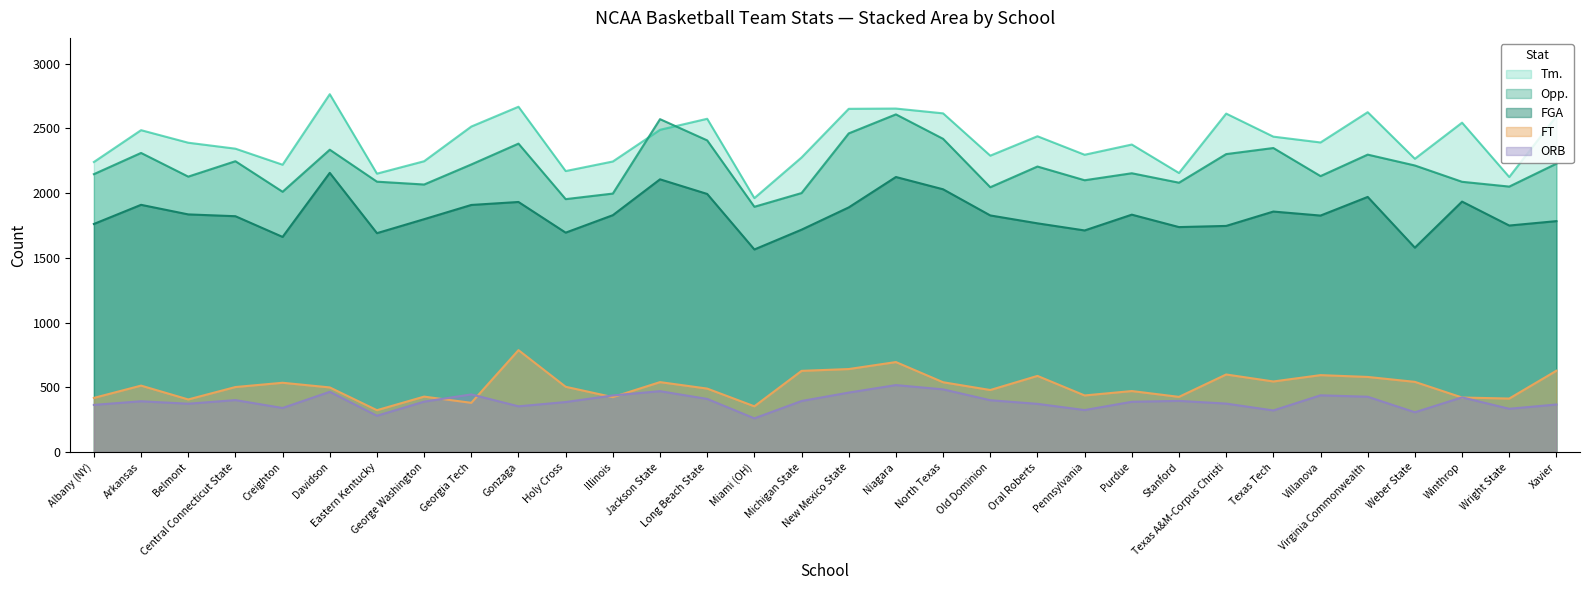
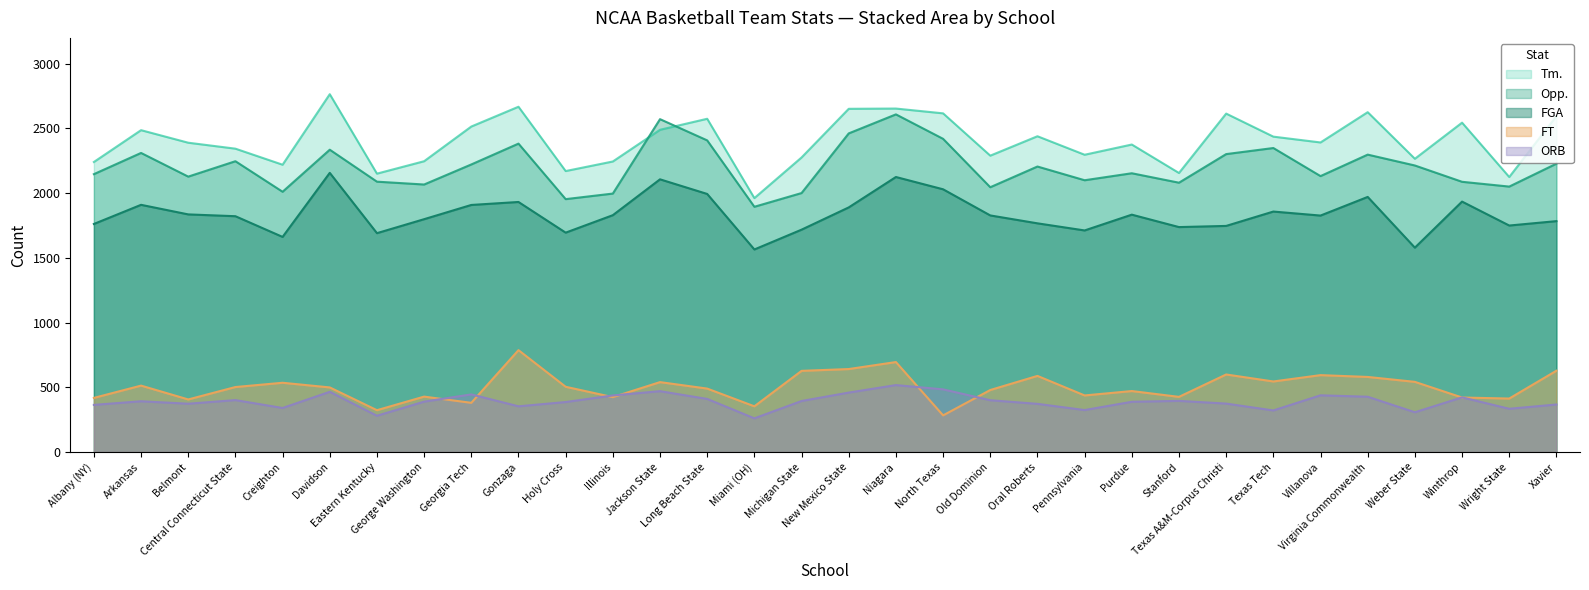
  {
    "FT": {
      "Albany (NY)": 420,
      "Arkansas": 510,
      "Belmont": 410,
      "Central Connecticut State": 500,
      "Creighton": 540,
      "Davidson": 500,
      "Eastern Kentucky": 320,
      "George Washington": 430,
      "Georgia Tech": 380,
      "Gonzaga": 790,
      "Holy Cross": 500,
      "Jackson State": 540,
      "Long Beach State": 490,
      "Miami (OH)": 350,
      "Michigan State": 630,
      "New Mexico State": 640,
      "Niagara": 700,
-     "North Texas": 540,
+     "North Texas": 280,
      "Old Dominion": 480,
      "Oral Roberts": 590,
      "Pennsylvania": 440,
      "Purdue": 470,
      "Stanford": 430,
      "Texas A&M-Corpus Christi": 600,
      "Texas Tech": 550,
      "Villanova": 590,
      "Virginia Commonwealth": 580,
      "Weber State": 540,
      "Wright State": 410,
      "Xavier": 630
    }
  }
